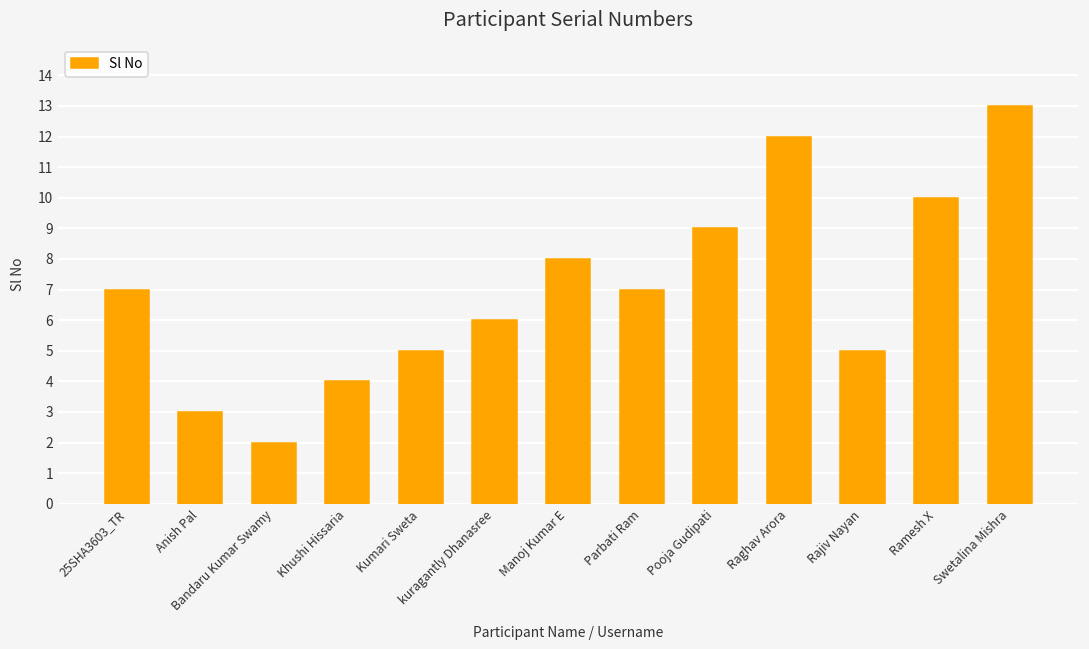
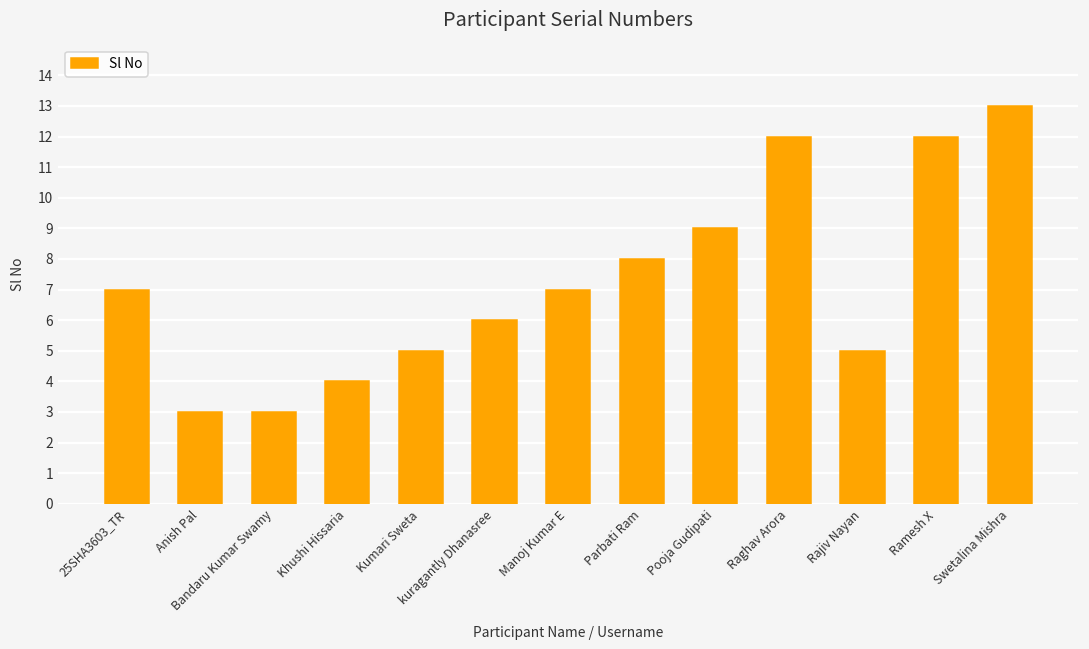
  {
    "25SHA3603_TR": 7,
    "Anish Pal": 3,
-   "Bandaru Kumar Swamy": 2,
+   "Bandaru Kumar Swamy": 3,
    "Khushi Hissaria": 4,
    "Kumari Sweta": 5,
    "kuragantly Dhanasree": 6,
-   "Manoj Kumar E": 8,
-   "Parbati Ram": 7,
+   "Manoj Kumar E": 7,
+   "Parbati Ram": 8,
    "Pooja Gudipati": 9,
    "Raghav Arora": 12,
    "Rajiv Nayan": 5,
-   "Ramesh X": 10,
+   "Ramesh X": 12,
    "Swetalina Mishra": 13
  }
